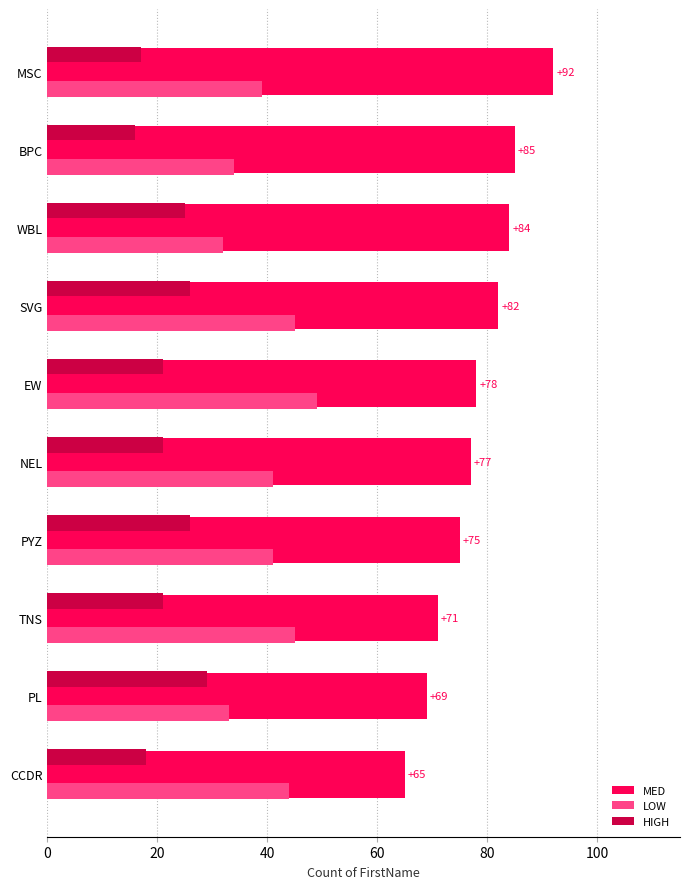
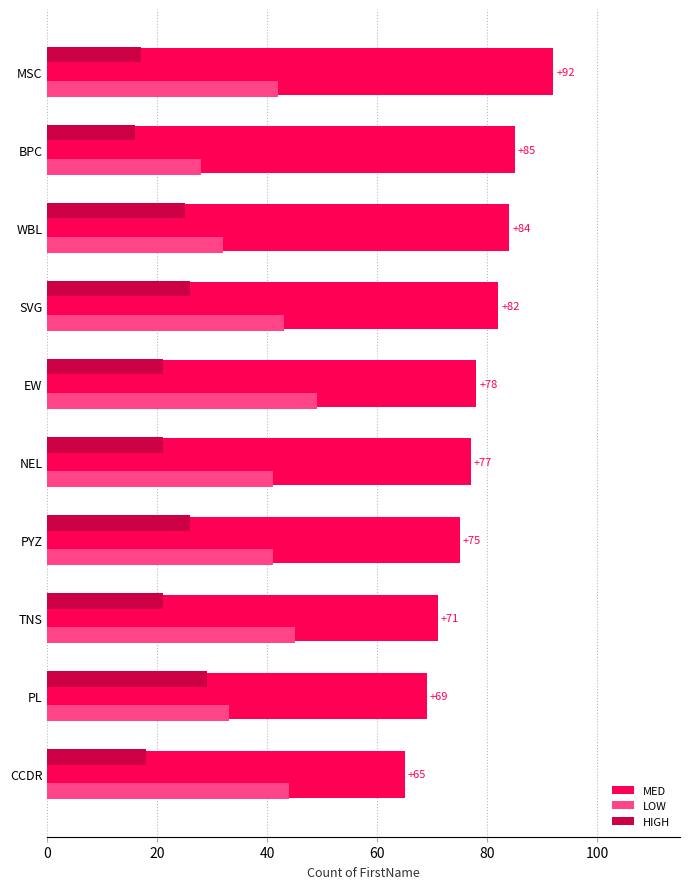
  {
    "LOW": {
-     "MSC": 39,
-     "BPC": 34,
-     "SVG": 45
+     "MSC": 42,
+     "BPC": 28,
+     "SVG": 43
    }
  }
